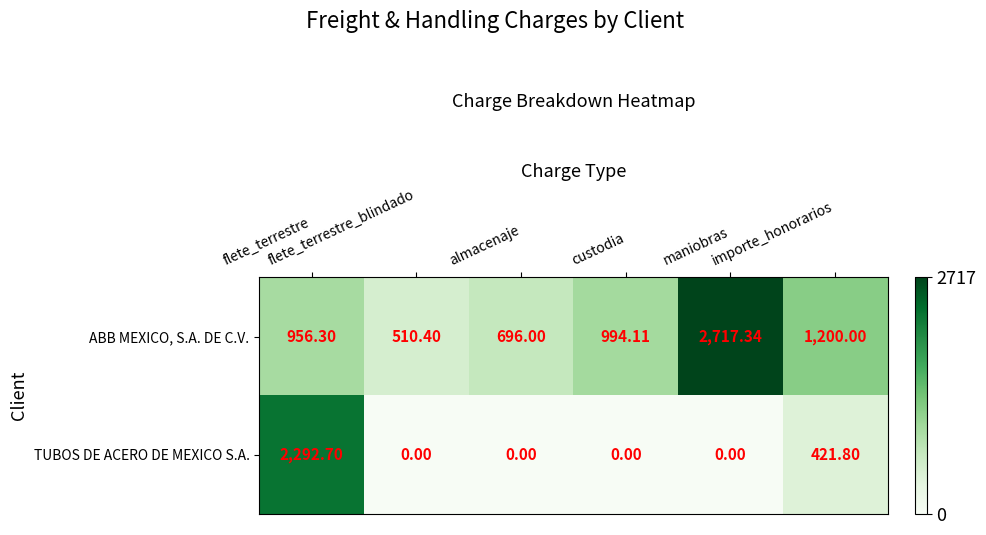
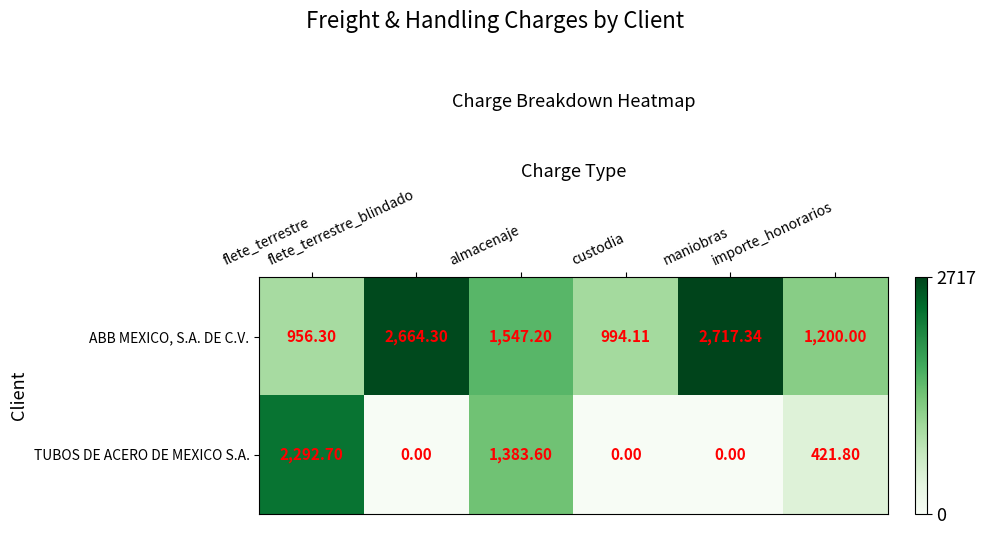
  {
    "ABB MEXICO, S.A. DE C.V.": {
      "flete_terrestre": "956.30",
-     "flete_terrestre_blindado": "510.40",
-     "almacenaje": "696.00",
+     "flete_terrestre_blindado": "2,664.30",
+     "almacenaje": "1,547.20",
      "custodia": "994.11",
      "maniobras": "2,717.34",
      "importe_honorarios": "1,200.00"
    },
    "TUBOS DE ACERO DE MEXICO S.A.": {
      "flete_terrestre": "2,292.70",
      "flete_terrestre_blindado": "0.00",
-     "almacenaje": "0.00",
+     "almacenaje": "1,383.60",
      "custodia": "0.00",
      "maniobras": "0.00",
      "importe_honorarios": "421.80"
    }
  }
